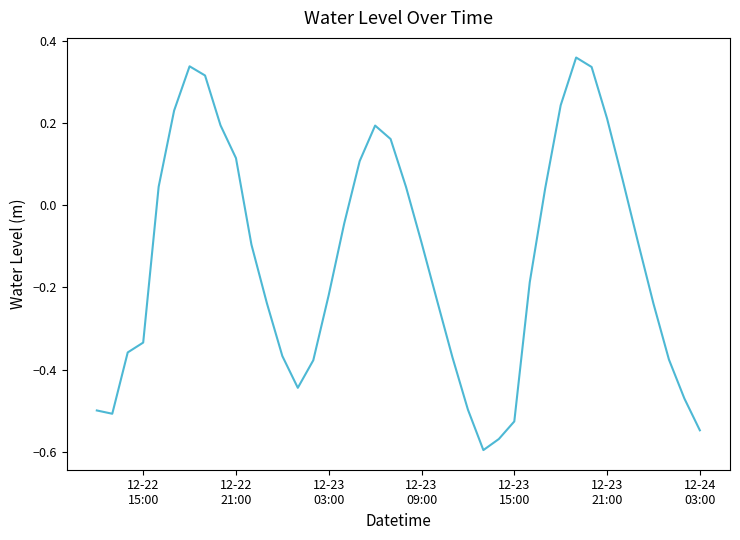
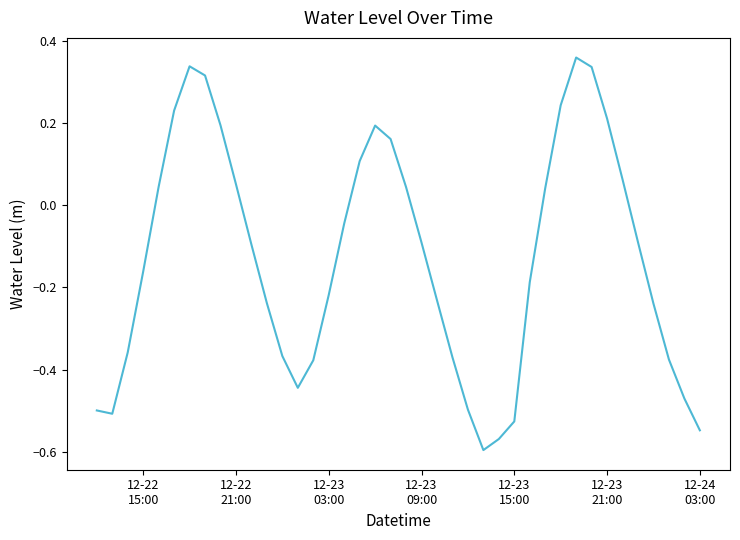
  {
-   "12-22 15:00": -0.33,
-   "12-22 21:00": 0.11,
+   "12-22 15:00": -0.16,
+   "12-22 21:00": 0.05,
    "12-23 03:00": -0.22,
    "12-23 09:00": -0.09,
    "12-23 15:00": -0.53,
    "12-23 21:00": 0.21,
    "12-24 03:00": -0.55
  }
